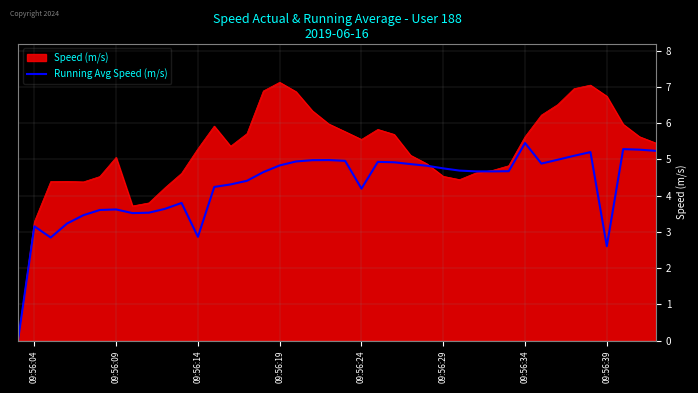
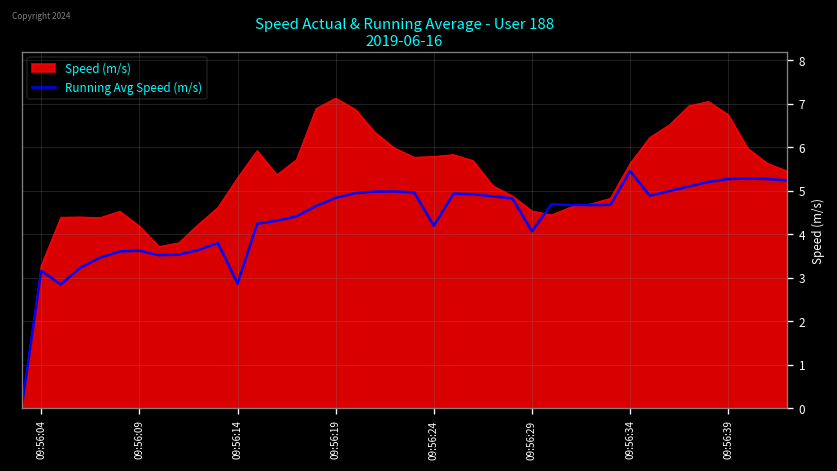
  {
    "Speed (m/s)": {
      "09:56:04": 3.3,
-     "09:56:09": 5.1,
+     "09:56:09": 4.2,
      "09:56:14": 5.3,
      "09:56:19": 7.1,
-     "09:56:24": 5.5,
+     "09:56:24": 5.8,
      "09:56:29": 4.5,
      "09:56:34": 5.6,
      "09:56:39": 6.7
    },
    "Running Avg Speed (m/s)": {
      "09:56:04": 3.2,
      "09:56:09": 3.6,
      "09:56:14": 2.9,
      "09:56:19": 4.8,
      "09:56:24": 4.2,
-     "09:56:29": 4.8,
+     "09:56:29": 4.1,
      "09:56:34": 5.5,
-     "09:56:39": 2.6
+     "09:56:39": 5.3
    }
  }
